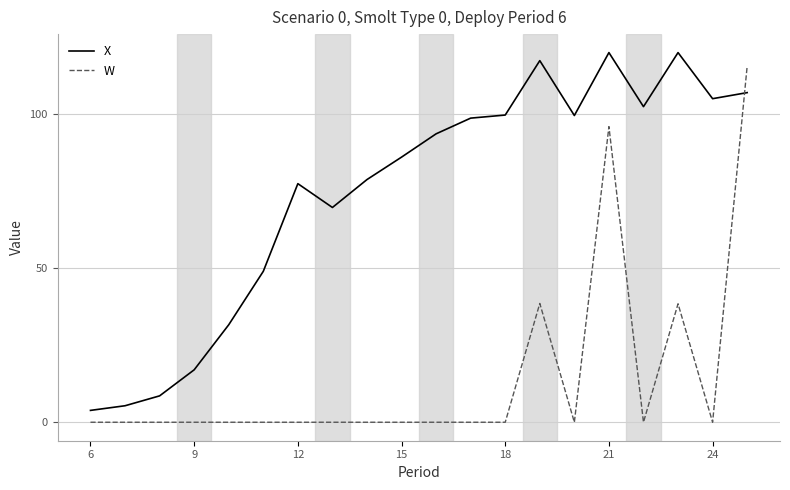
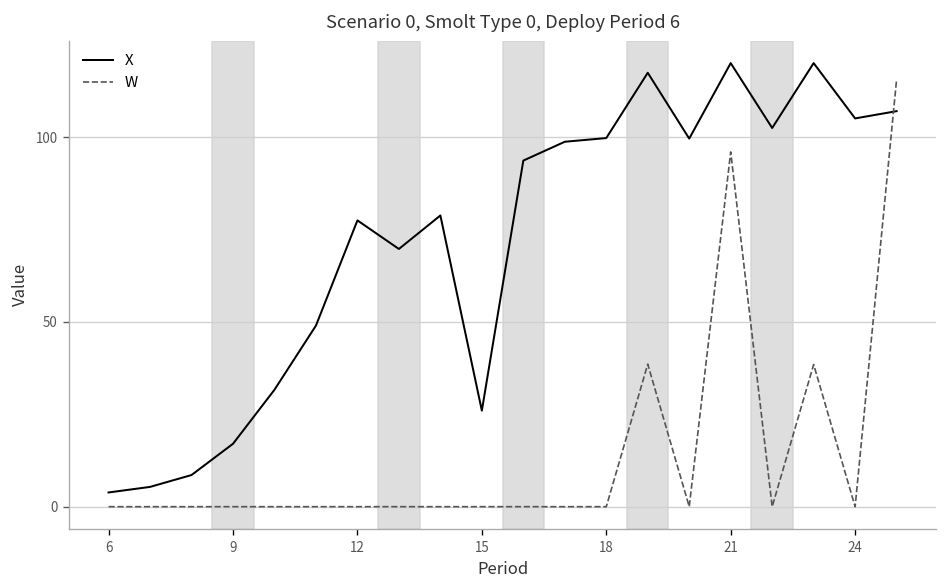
  {
    "X": {
      "6": 4,
      "9": 17,
      "12": 77,
-     "15": 86,
+     "15": 26,
      "18": 100,
      "21": 120,
      "24": 105
    },
    "W": {
      "6": 0,
      "9": 0,
      "12": 0,
      "15": 0,
      "18": 0,
      "21": 96,
      "24": 0
    }
  }
